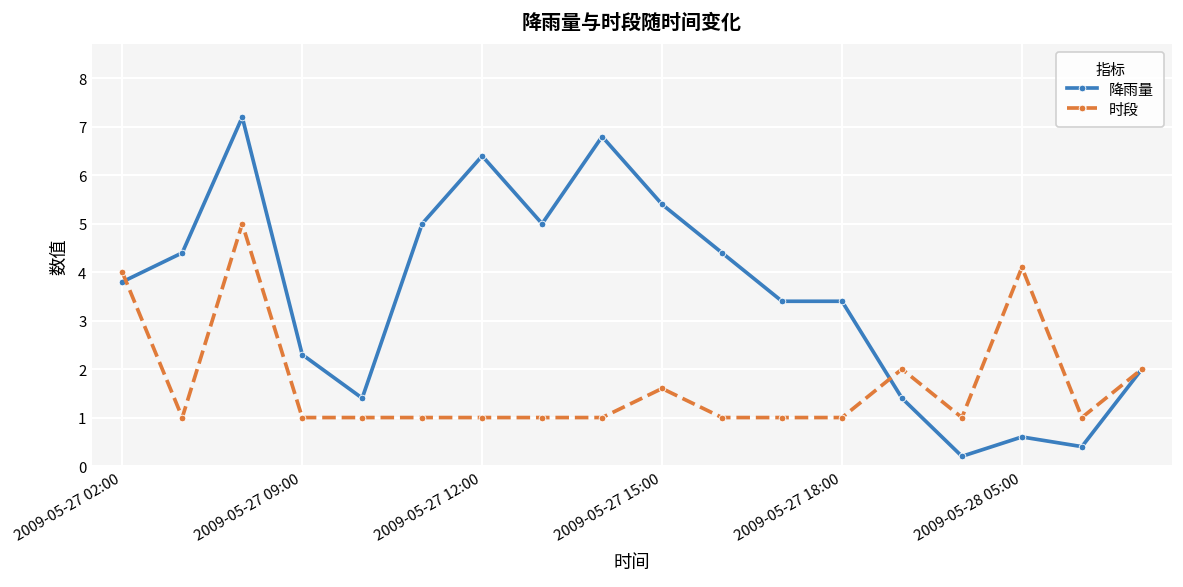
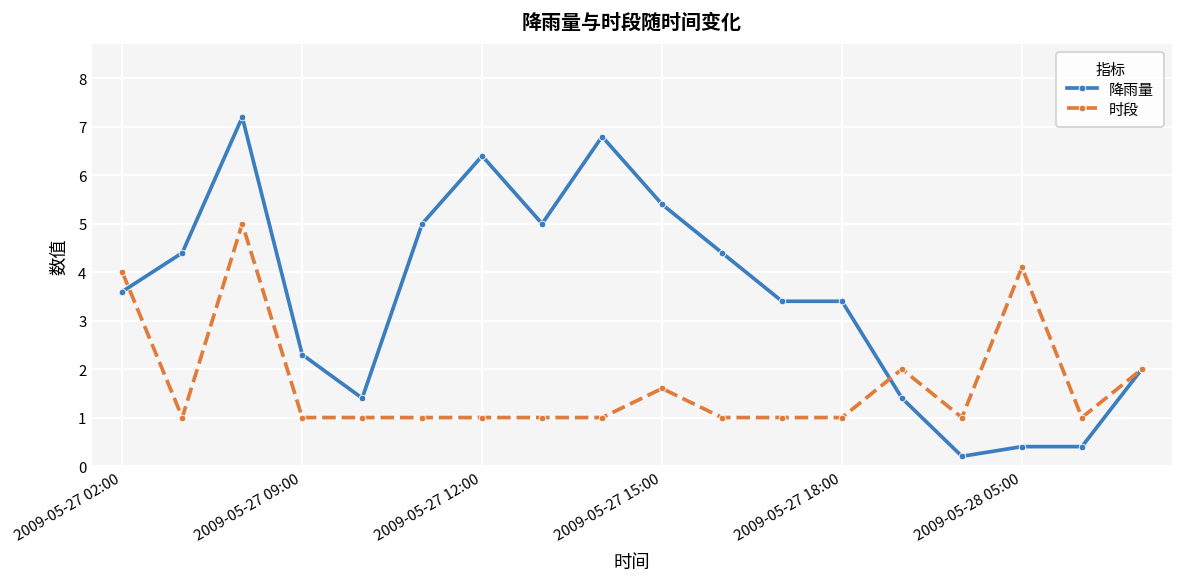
  {
    "降雨量": {
-     "2009-05-27 02:00": 3.8,
+     "2009-05-27 02:00": 3.6,
      "2009-05-27 09:00": 2.3,
      "2009-05-27 12:00": 6.4,
      "2009-05-27 15:00": 5.4,
      "2009-05-27 18:00": 3.4,
-     "2009-05-28 05:00": 0.6
+     "2009-05-28 05:00": 0.4
    },
    "时段": {
      "2009-05-27 02:00": 4.0,
      "2009-05-27 09:00": 1.0,
      "2009-05-27 12:00": 1.0,
      "2009-05-27 15:00": 1.6,
      "2009-05-27 18:00": 1.0,
      "2009-05-28 05:00": 4.1
    }
  }
